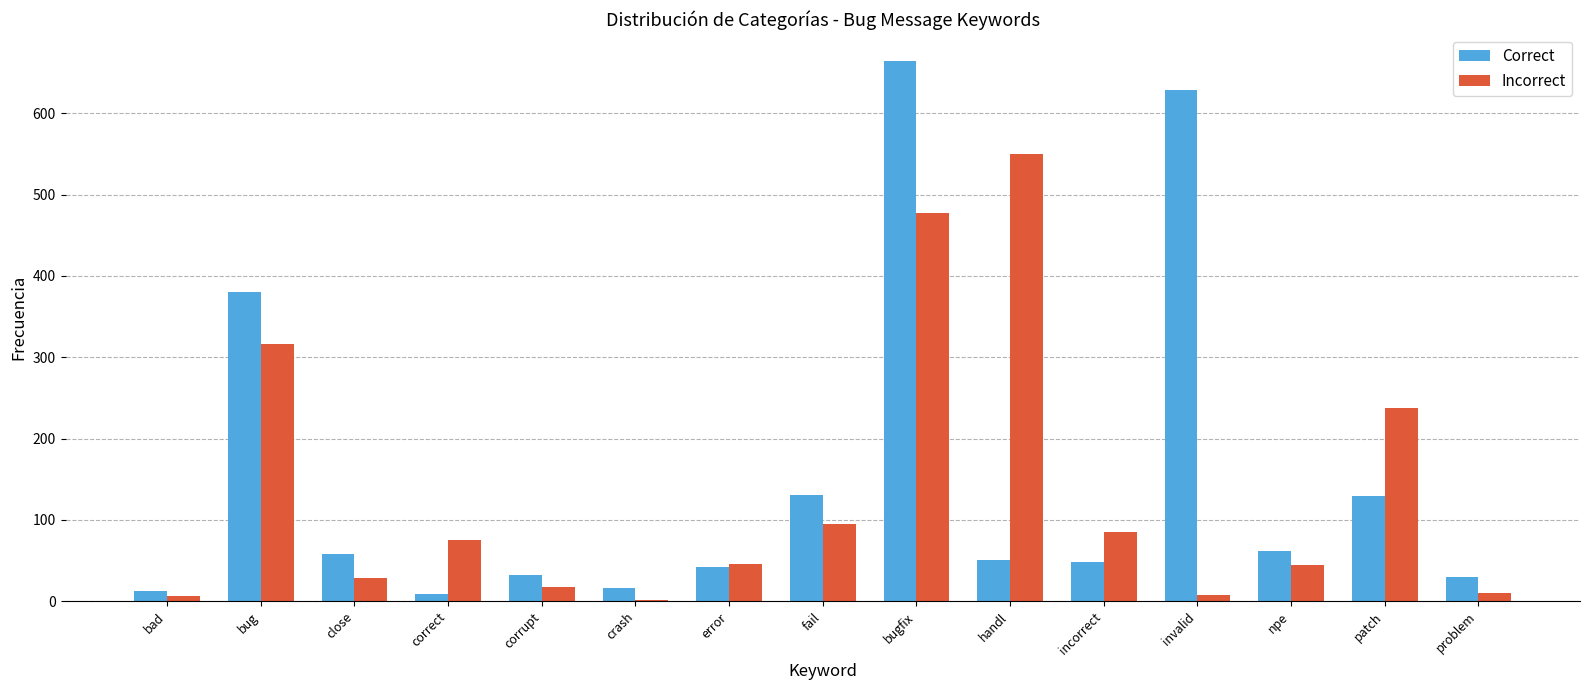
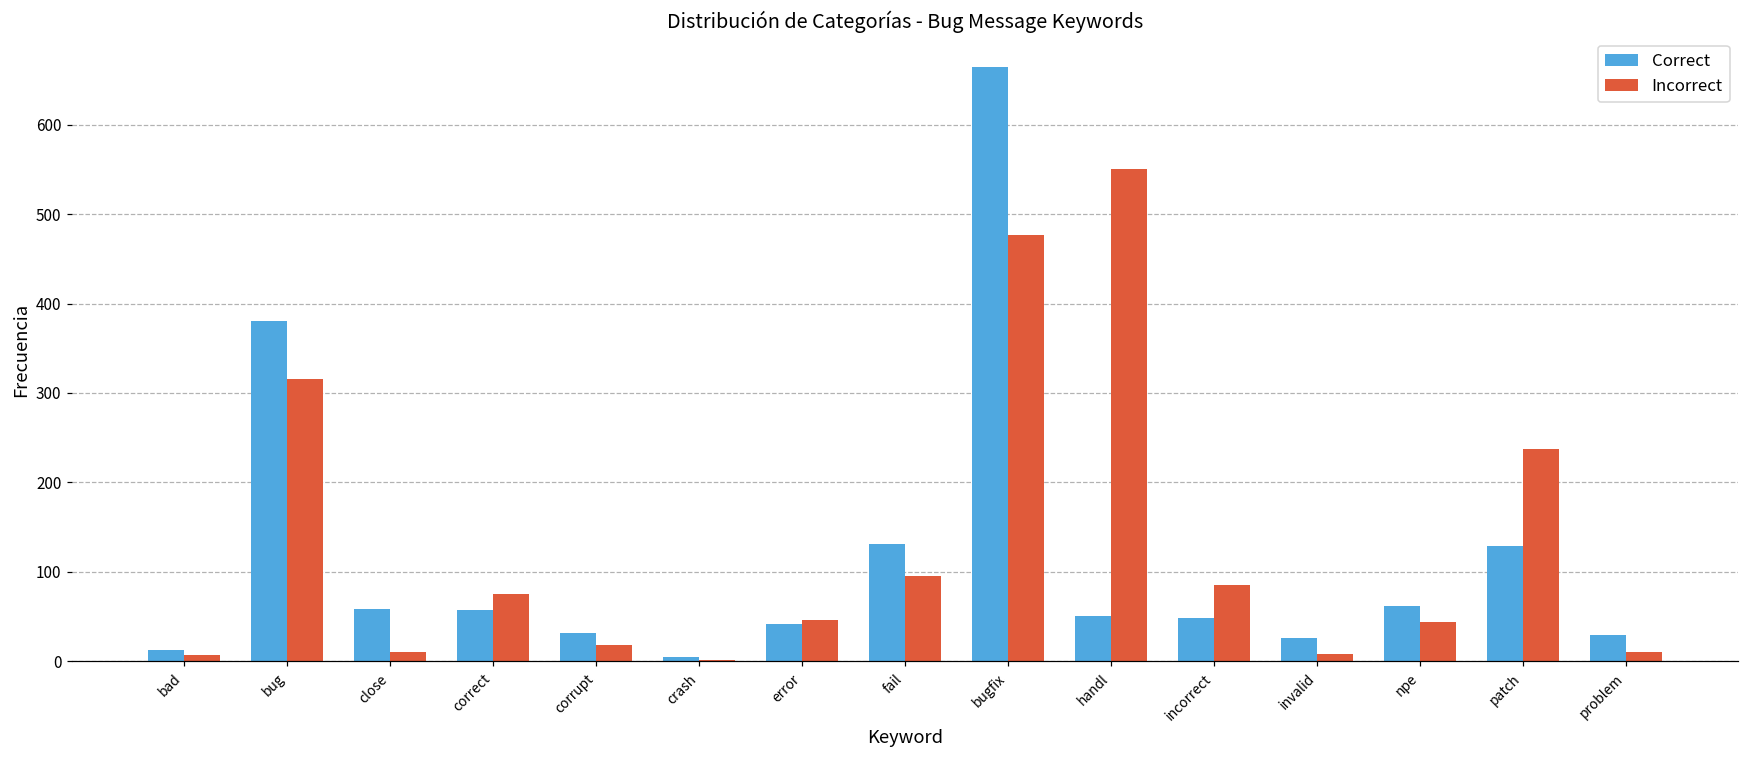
  {
    "Correct": {
      "bad": 10,
      "bug": 380,
      "close": 60,
-     "correct": 10,
+     "correct": 60,
      "corrupt": 30,
-     "crash": 20,
+     "crash": 10,
      "error": 40,
      "fail": 130,
      "bugfix": 660,
      "handl": 50,
      "incorrect": 50,
-     "invalid": 630,
+     "invalid": 30,
      "npe": 60,
      "patch": 130,
      "problem": 30
    },
    "Incorrect": {
      "bad": 10,
      "bug": 320,
-     "close": 30,
+     "close": 10,
      "correct": 80,
      "corrupt": 20,
      "error": 50,
      "fail": 100,
      "bugfix": 480,
      "handl": 550,
      "incorrect": 90,
      "invalid": 10,
      "npe": 40,
      "patch": 240,
      "problem": 10
    }
  }
